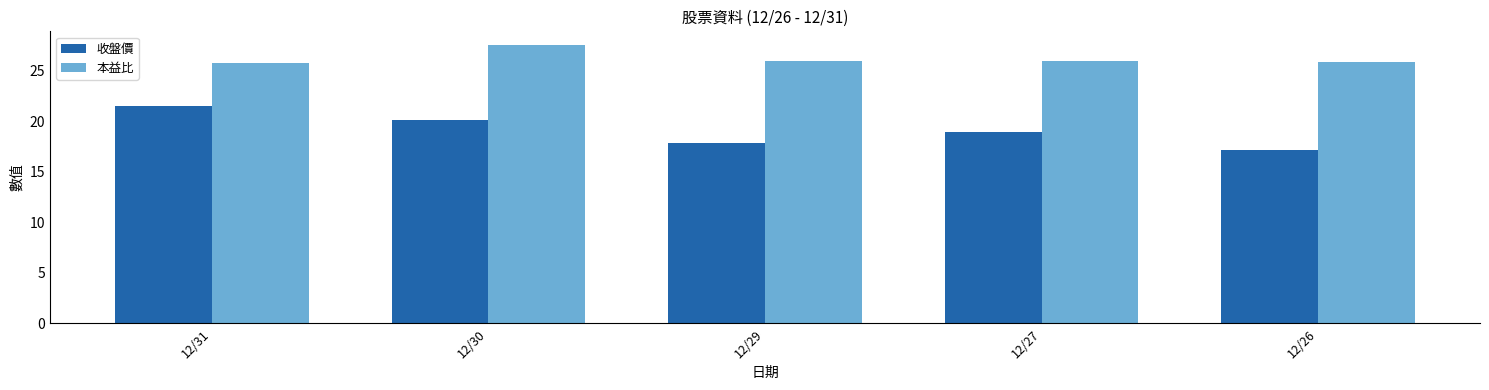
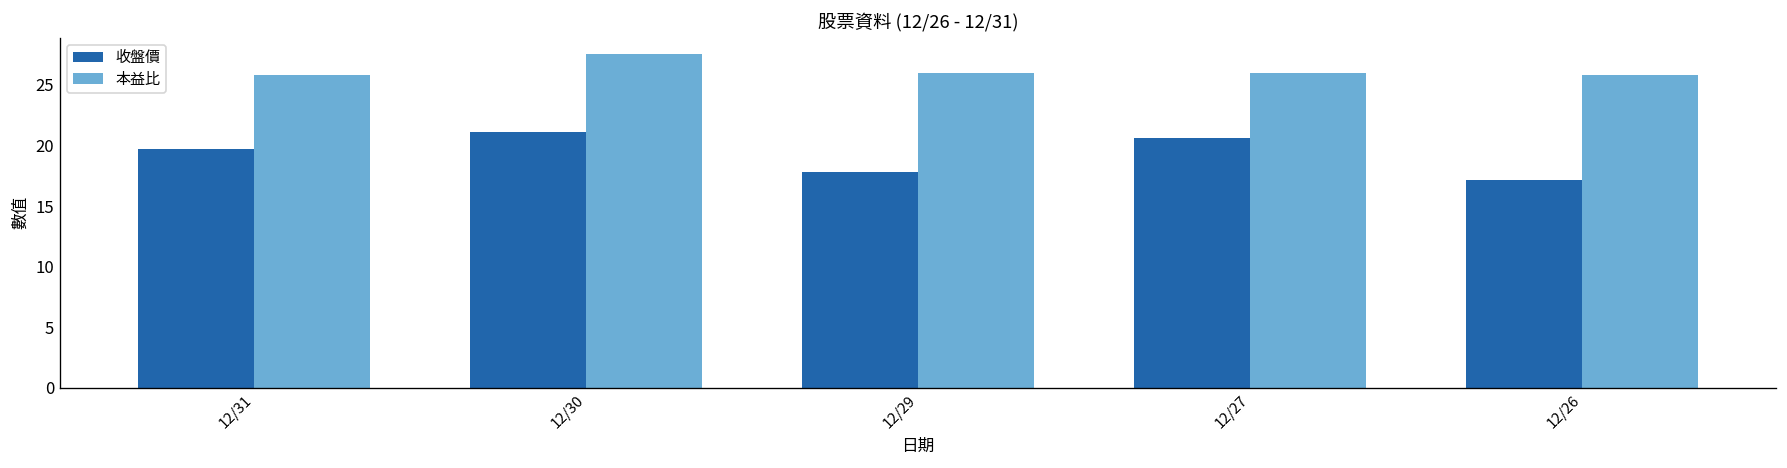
  {
    "收盤價": {
-     "12/31": 21.5,
-     "12/30": 20.1,
+     "12/31": 19.7,
+     "12/30": 21.1,
      "12/29": 17.9,
-     "12/27": 19.0,
+     "12/27": 20.6,
      "12/26": 17.1
    },
    "本益比": {
      "12/31": 25.8,
      "12/30": 27.5,
      "12/29": 26.0,
      "12/27": 26.0,
      "12/26": 25.8
    }
  }
